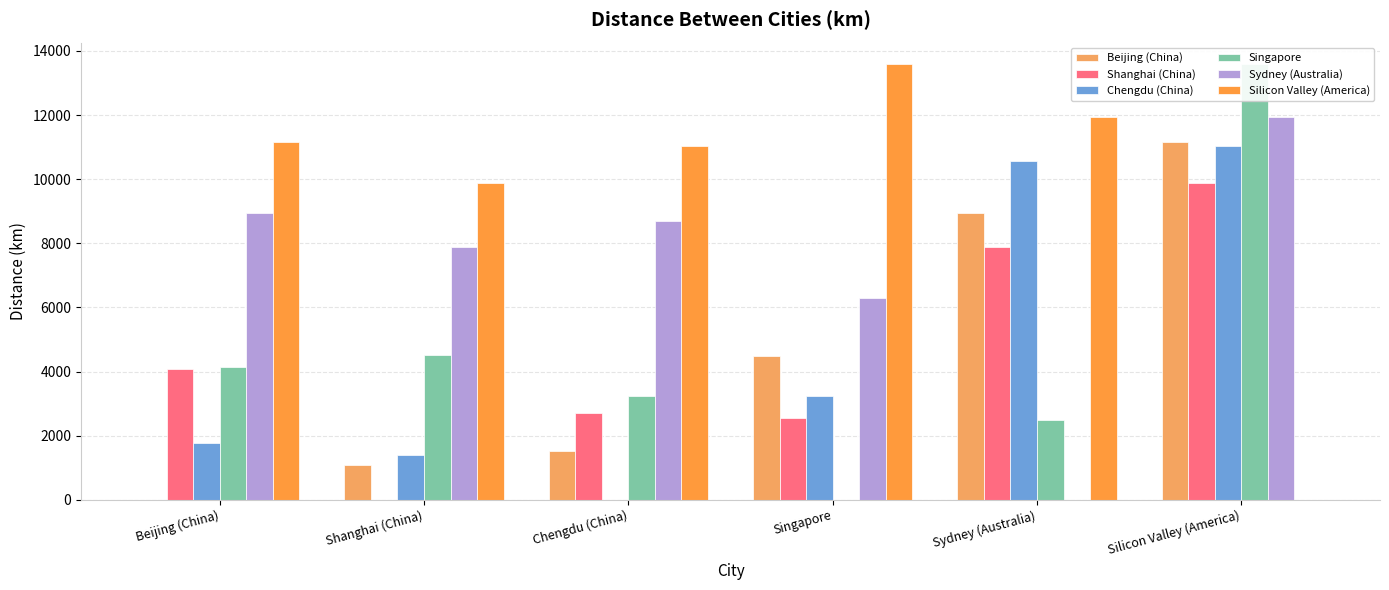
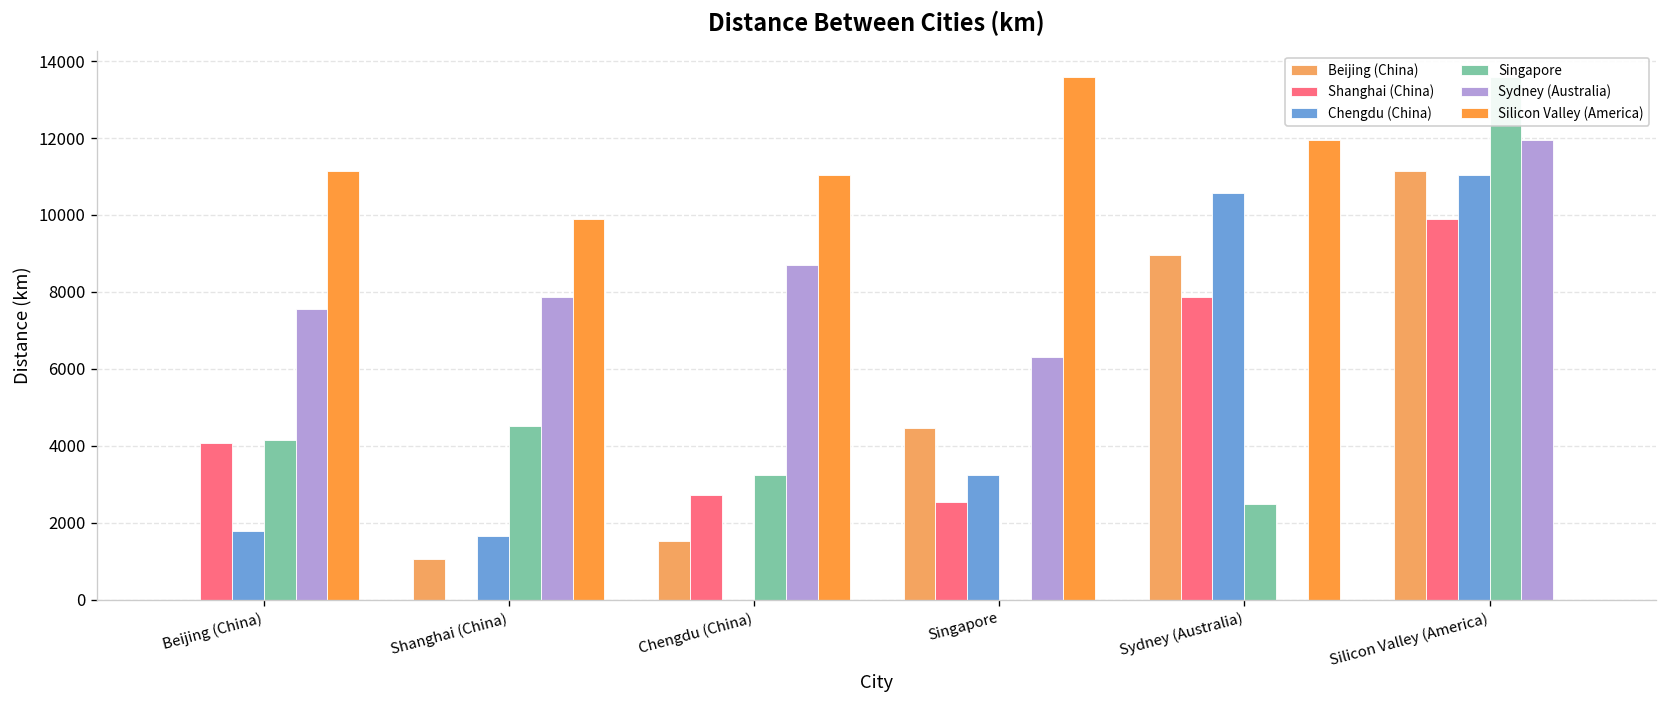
  {
    "Shanghai (China)": {
      "Beijing (China)": 4100,
      "Shanghai (China)": 0,
      "Chengdu (China)": 2700,
      "Singapore": 2500,
      "Sydney (Australia)": 7900,
      "Silicon Valley (America)": 9900
    },
    "Chengdu (China)": {
      "Beijing (China)": 1800,
-     "Shanghai (China)": 1400,
+     "Shanghai (China)": 1700,
      "Chengdu (China)": 0,
      "Singapore": 3200,
      "Sydney (Australia)": 10600,
      "Silicon Valley (America)": 11000
    },
    "Singapore": {
      "Beijing (China)": 4100,
      "Shanghai (China)": 4500,
      "Chengdu (China)": 3200,
      "Singapore": 0,
      "Sydney (Australia)": 2500
    },
    "Sydney (Australia)": {
-     "Beijing (China)": 8900,
+     "Beijing (China)": 7600,
      "Shanghai (China)": 7900,
      "Chengdu (China)": 8700,
      "Singapore": 6300,
      "Sydney (Australia)": 0,
      "Silicon Valley (America)": 11900
    }
  }
